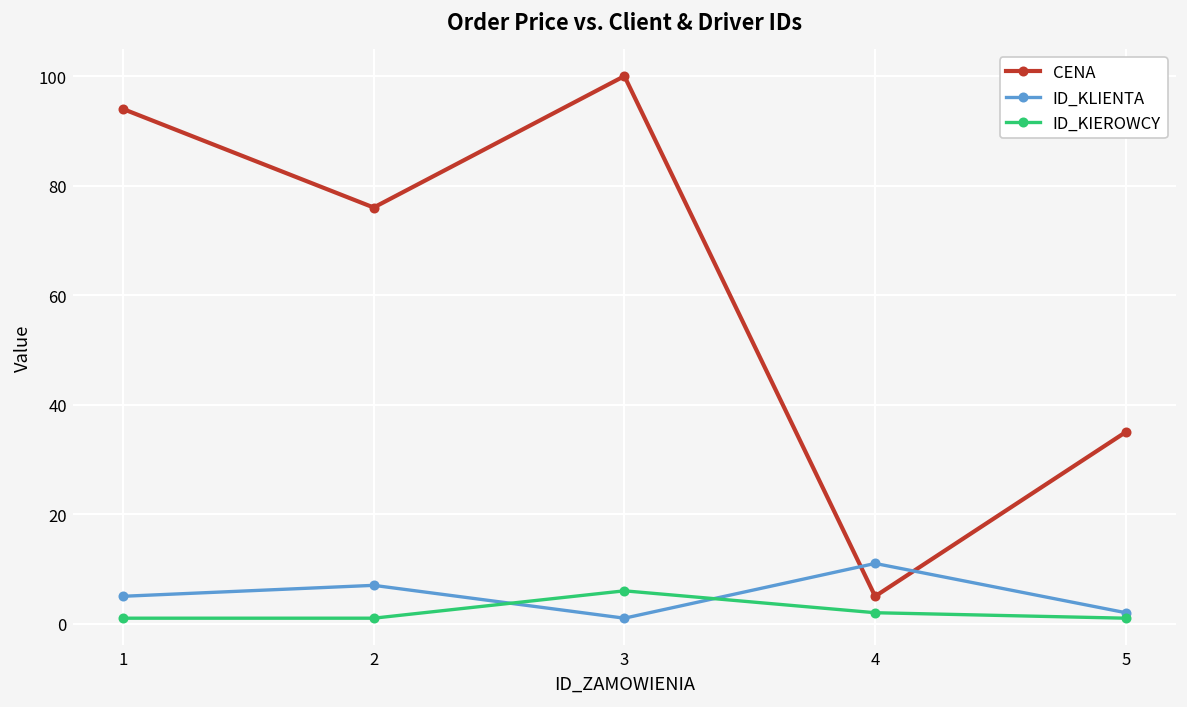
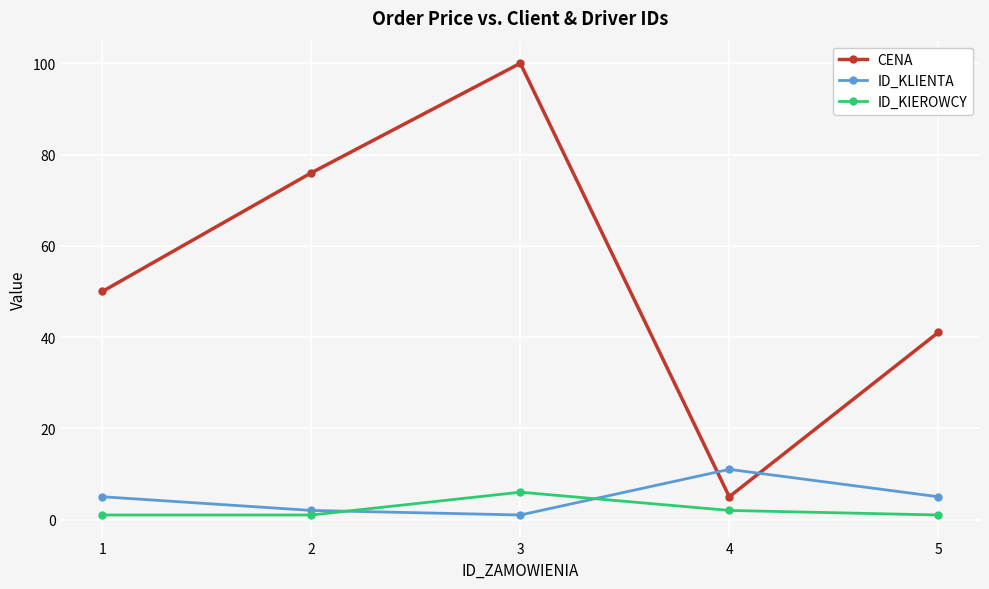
  {
    "CENA": {
-     "1": 94,
+     "1": 50,
      "2": 76,
      "3": 100,
      "4": 5,
-     "5": 35
+     "5": 41
    },
    "ID_KLIENTA": {
      "1": 5,
-     "2": 7,
+     "2": 2,
      "3": 1,
      "4": 11,
-     "5": 2
+     "5": 5
    },
    "ID_KIEROWCY": {
      "1": 1,
      "2": 1,
      "3": 6,
      "4": 2,
      "5": 1
    }
  }
